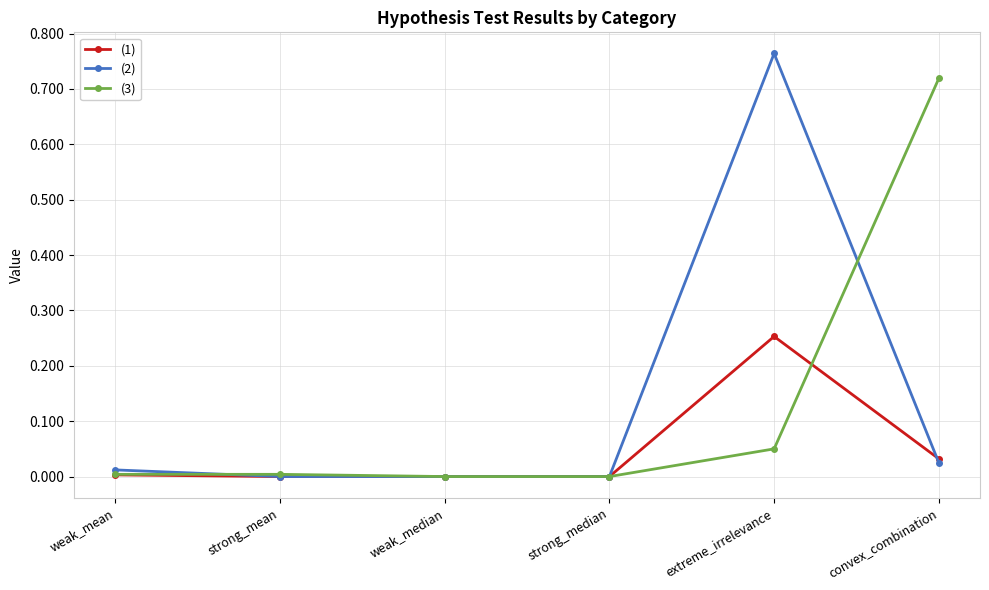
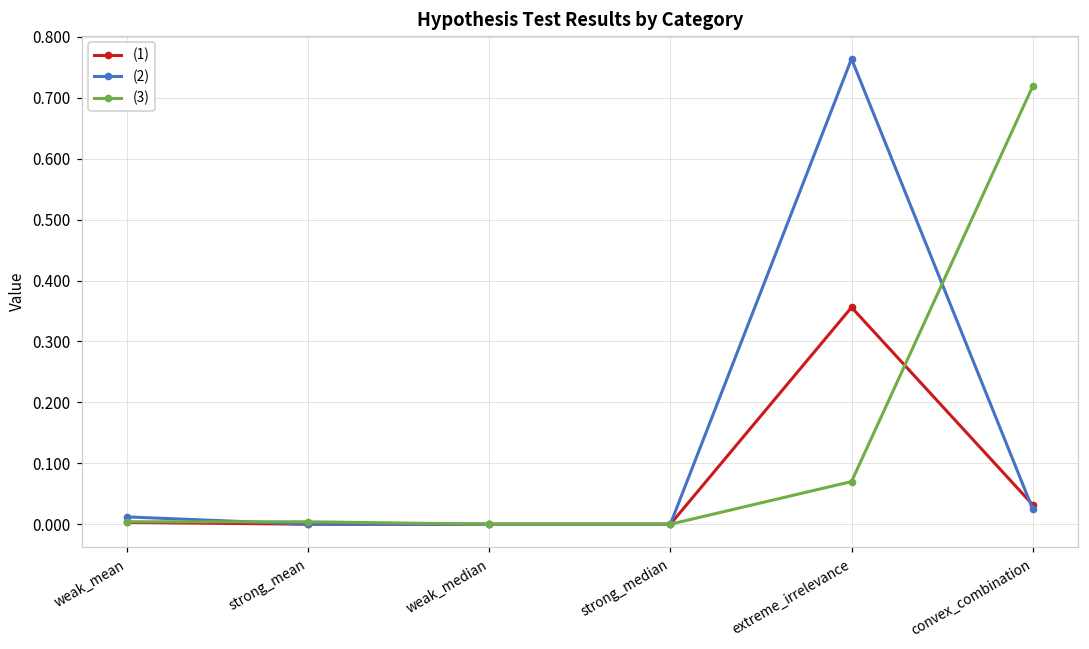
  {
    "(1)": {
-     "extreme_irrelevance": 0.25,
+     "extreme_irrelevance": 0.36,
      "convex_combination": 0.03
    },
    "(2)": {
      "weak_mean": 0.01,
      "extreme_irrelevance": 0.76,
      "convex_combination": 0.03
    },
    "(3)": {
-     "extreme_irrelevance": 0.05,
+     "extreme_irrelevance": 0.07,
      "convex_combination": 0.72
    }
  }
